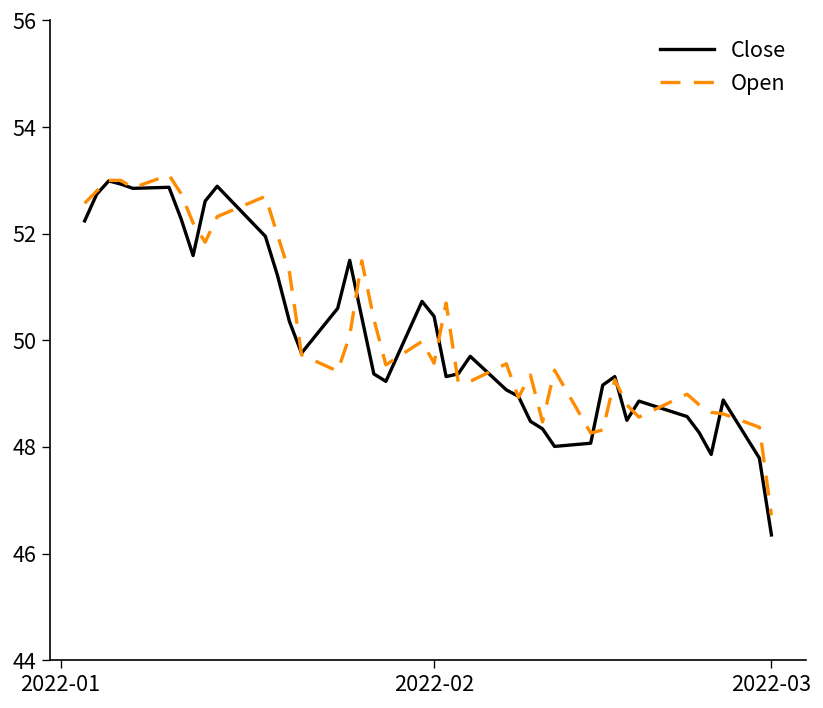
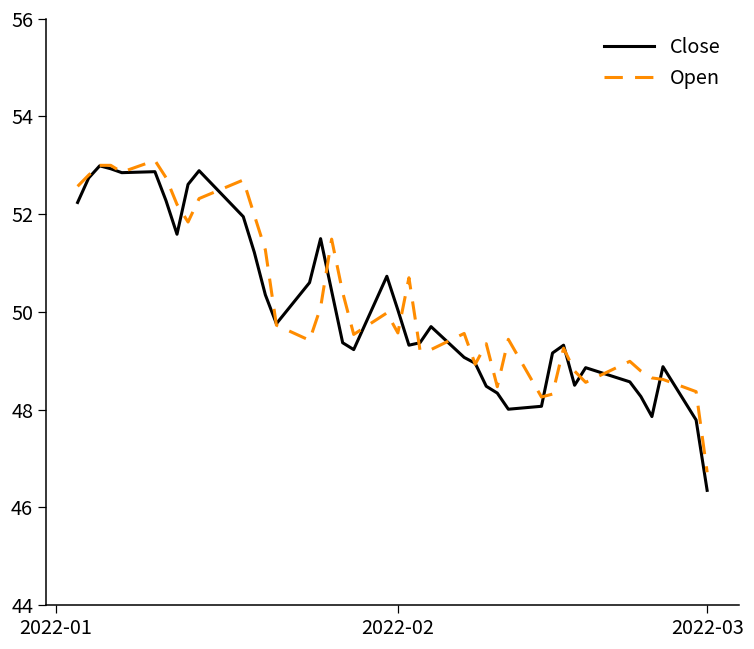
  {
    "Close": {
-     "2022-02": 50.5,
+     "2022-02": 50.0,
      "2022-03": 46.3
    },
    "Open": {
      "2022-02": 49.6,
      "2022-03": 46.7
    }
  }
